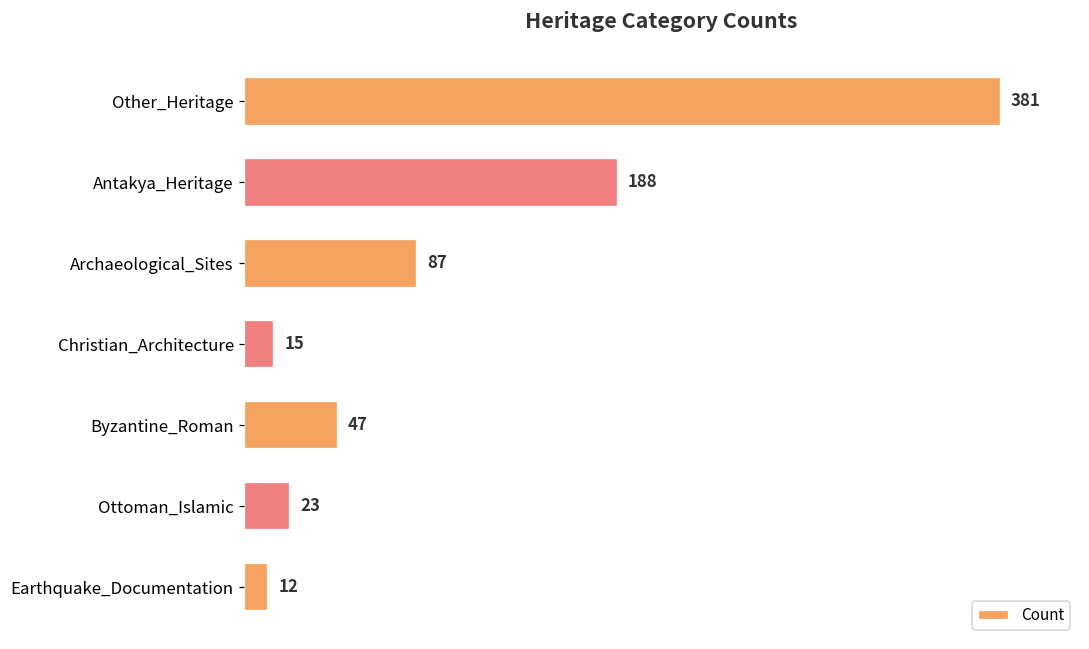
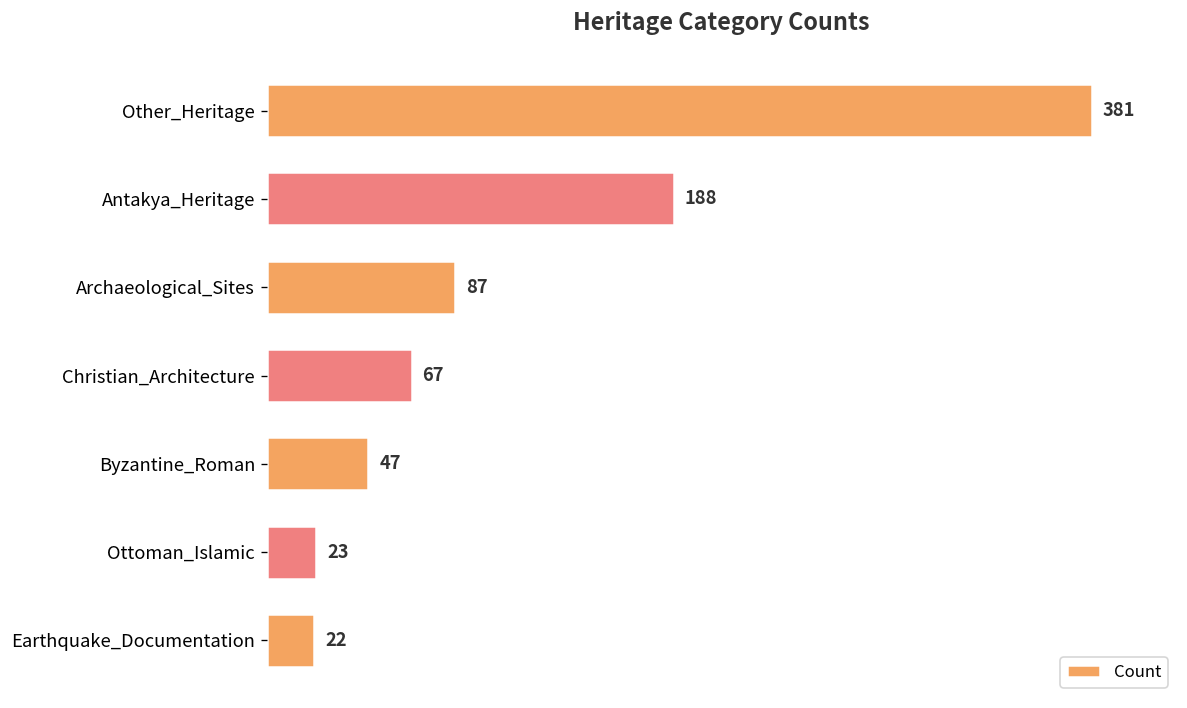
  {
    "Other_Heritage": 381,
    "Antakya_Heritage": 188,
    "Archaeological_Sites": 87,
-   "Christian_Architecture": 15,
+   "Christian_Architecture": 67,
    "Byzantine_Roman": 47,
    "Ottoman_Islamic": 23,
-   "Earthquake_Documentation": 12
+   "Earthquake_Documentation": 22
  }
